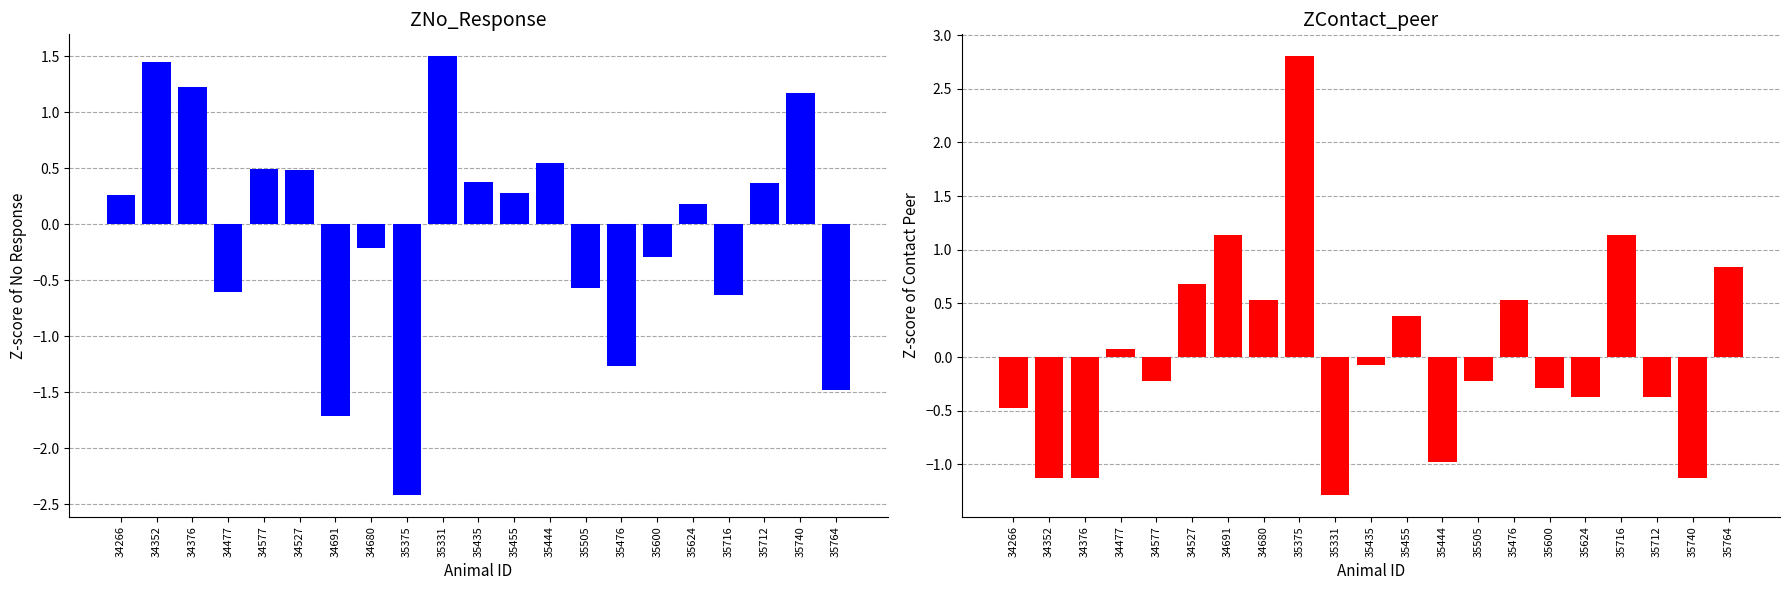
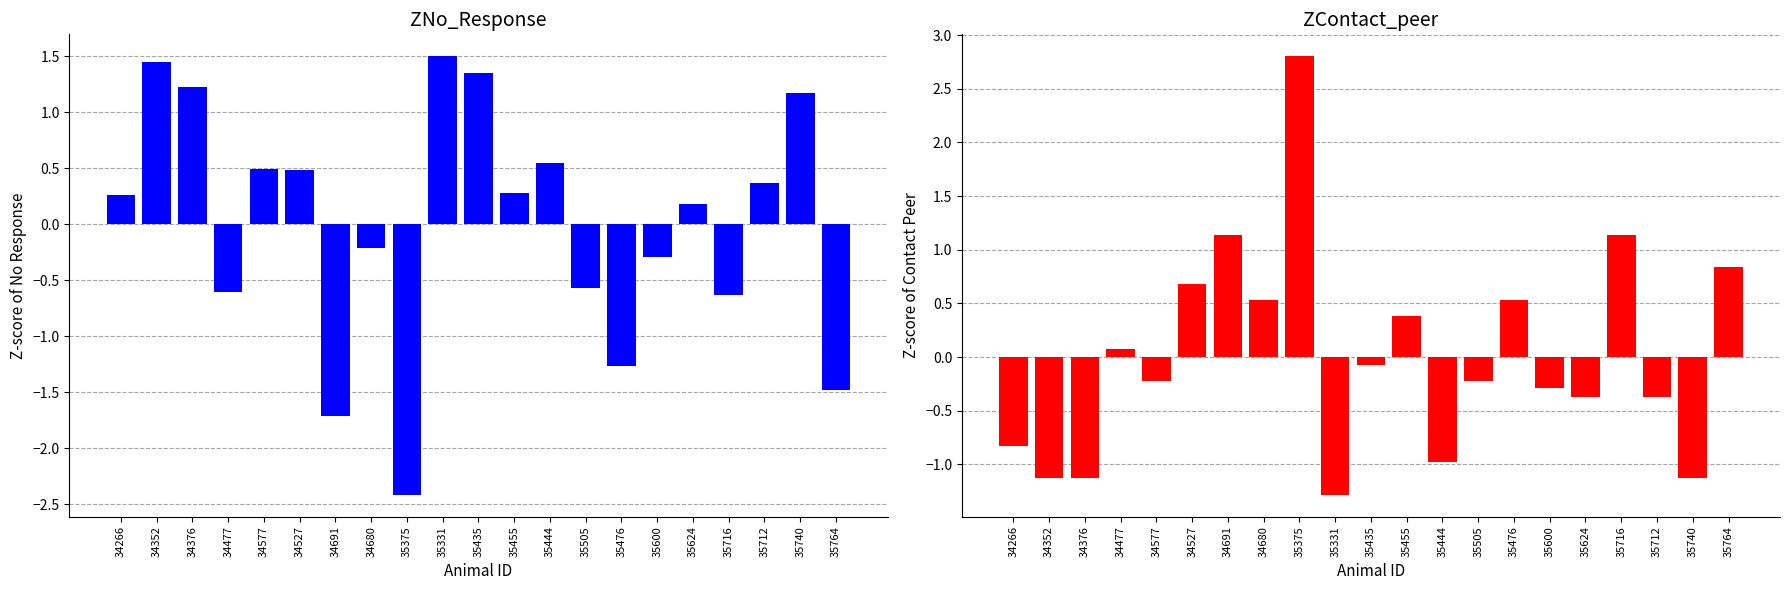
  {
    "ZNo_Response": {
      "34266": 0.26,
      "34352": 1.44,
      "34376": 1.23,
      "34477": -0.60,
      "34577": 0.49,
      "34527": 0.48,
      "34691": -1.71,
      "34680": -0.22,
      "35375": -2.41,
      "35331": 1.50,
-     "35435": 0.38,
+     "35435": 1.35,
      "35455": 0.28,
      "35444": 0.55,
      "35505": -0.57,
      "35476": -1.26,
      "35600": -0.29,
      "35624": 0.18,
      "35716": -0.64,
      "35712": 0.37,
      "35740": 1.17,
      "35764": -1.48
    },
    "ZContact_peer": {
-     "34266": -0.47,
+     "34266": -0.83,
      "34352": -1.13,
      "34376": -1.13,
      "34477": 0.08,
      "34577": -0.22,
      "34527": 0.68,
      "34691": 1.14,
      "34680": 0.53,
      "35375": 2.80,
      "35331": -1.28,
      "35435": -0.07,
      "35455": 0.38,
      "35444": -0.98,
      "35505": -0.22,
      "35476": 0.53,
      "35600": -0.29,
      "35624": -0.37,
      "35716": 1.14,
      "35712": -0.37,
      "35740": -1.13,
      "35764": 0.84
    }
  }
